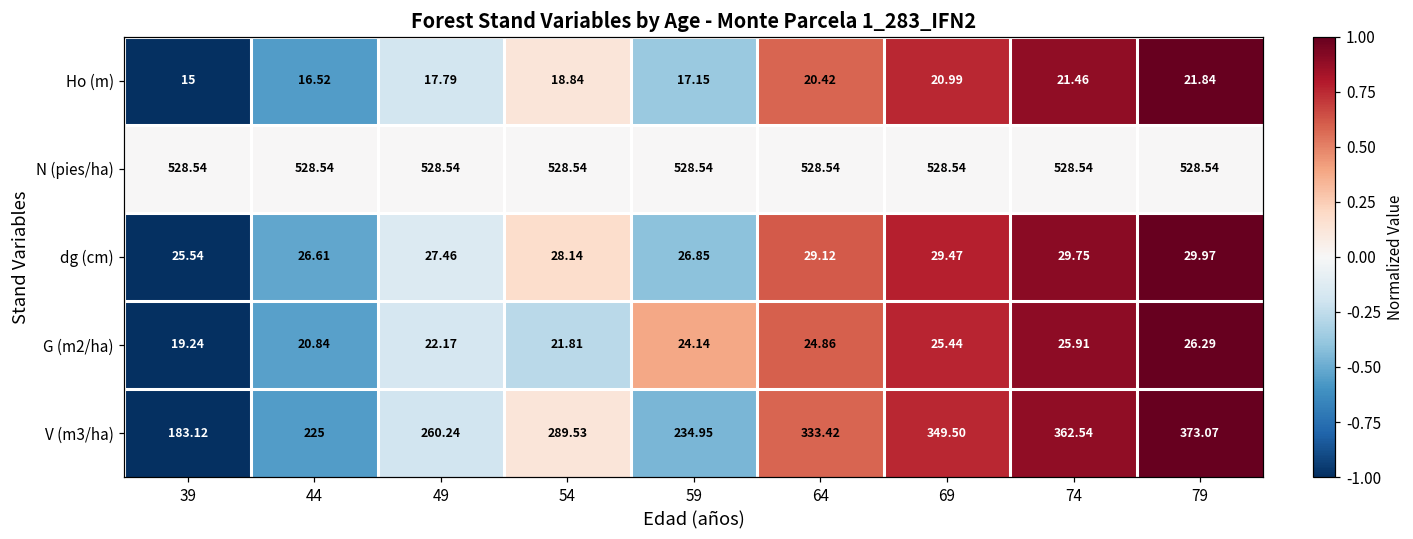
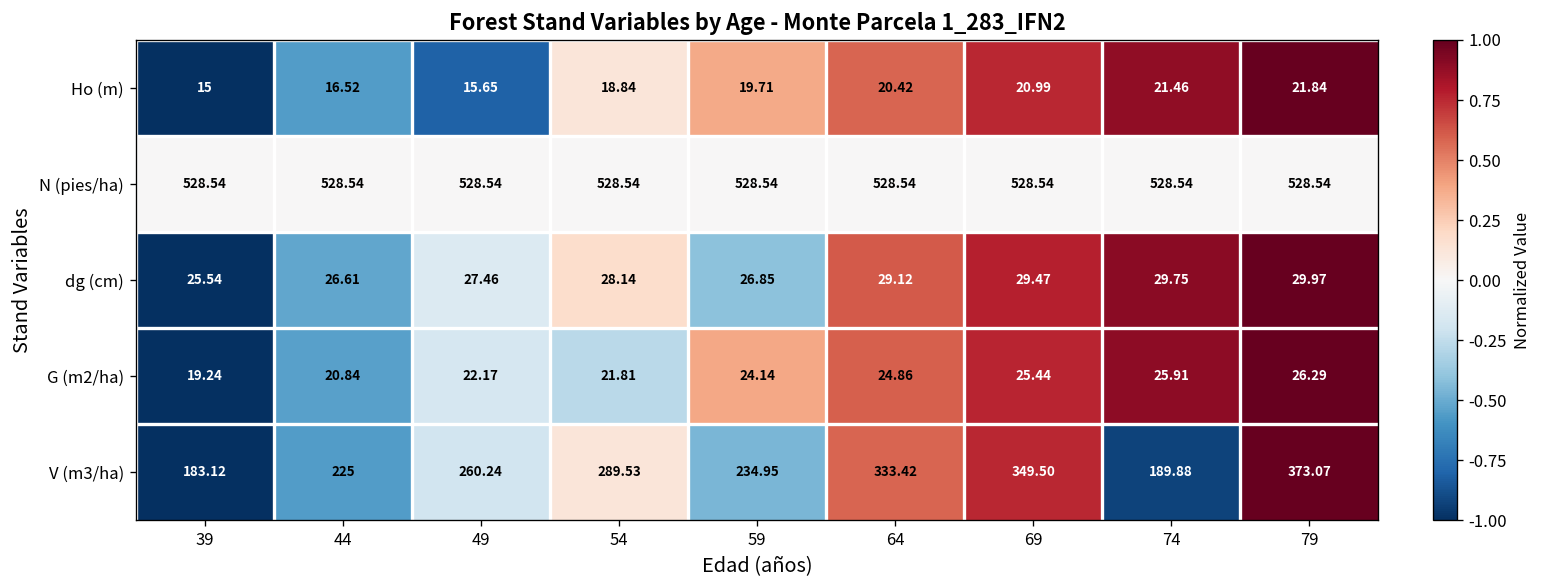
  {
    "Ho (m)": {
      "39": 15,
      "44": 16.52,
-     "49": 17.79,
+     "49": 15.65,
      "54": 18.84,
-     "59": 17.15,
+     "59": 19.71,
      "64": 20.42,
      "69": 20.99,
      "74": 21.46,
      "79": 21.84
    },
    "N (pies/ha)": {
      "39": 528.54,
      "44": 528.54,
      "49": 528.54,
      "54": 528.54,
      "59": 528.54,
      "64": 528.54,
      "69": 528.54,
      "74": 528.54,
      "79": 528.54
    },
    "dg (cm)": {
      "39": 25.54,
      "44": 26.61,
      "49": 27.46,
      "54": 28.14,
      "59": 26.85,
      "64": 29.12,
      "69": 29.47,
      "74": 29.75,
      "79": 29.97
    },
    "G (m2/ha)": {
      "39": 19.24,
      "44": 20.84,
      "49": 22.17,
      "54": 21.81,
      "59": 24.14,
      "64": 24.86,
      "69": 25.44,
      "74": 25.91,
      "79": 26.29
    },
    "V (m3/ha)": {
      "39": 183.12,
      "44": 225,
      "49": 260.24,
      "54": 289.53,
      "59": 234.95,
      "64": 333.42,
      "69": 349.50,
-     "74": 362.54,
+     "74": 189.88,
      "79": 373.07
    }
  }
